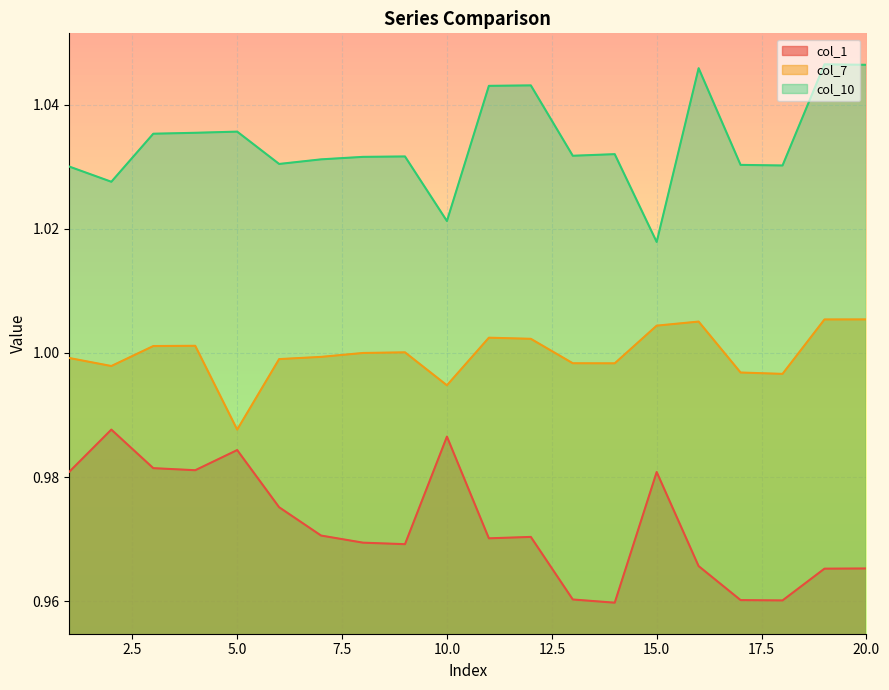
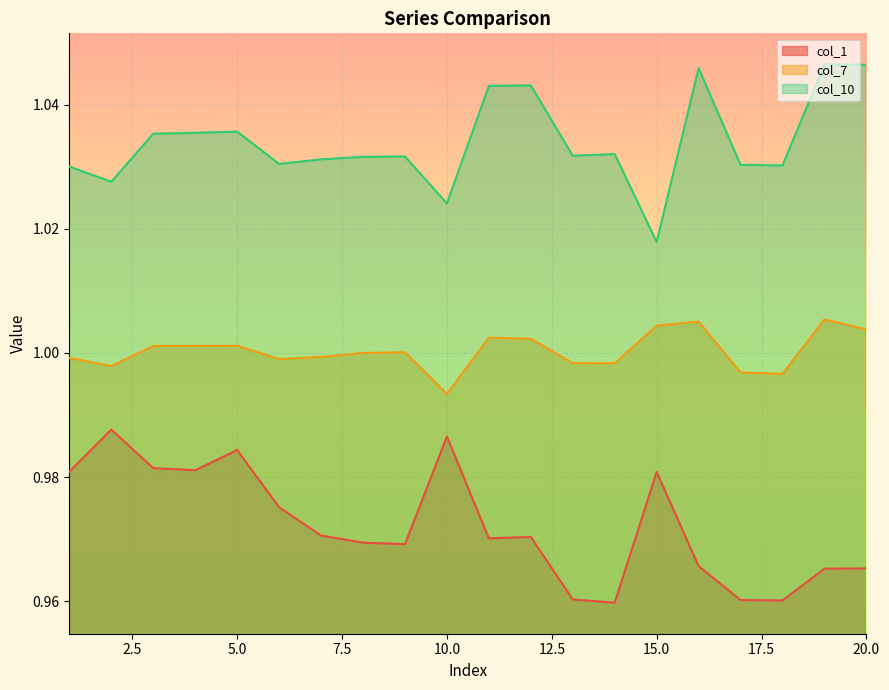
  {
    "col_1": {
      "5.0": 0.984,
      "10.0": 0.987,
      "15.0": 0.981,
      "20.0": 0.965
    },
    "col_7": {
-     "5.0": 0.988,
-     "10.0": 0.995,
+     "5.0": 1.001,
+     "10.0": 0.993,
      "15.0": 1.004,
-     "20.0": 1.005
+     "20.0": 1.004
    },
    "col_10": {
      "5.0": 1.036,
-     "10.0": 1.021,
+     "10.0": 1.024,
      "15.0": 1.018,
      "20.0": 1.046
    }
  }
